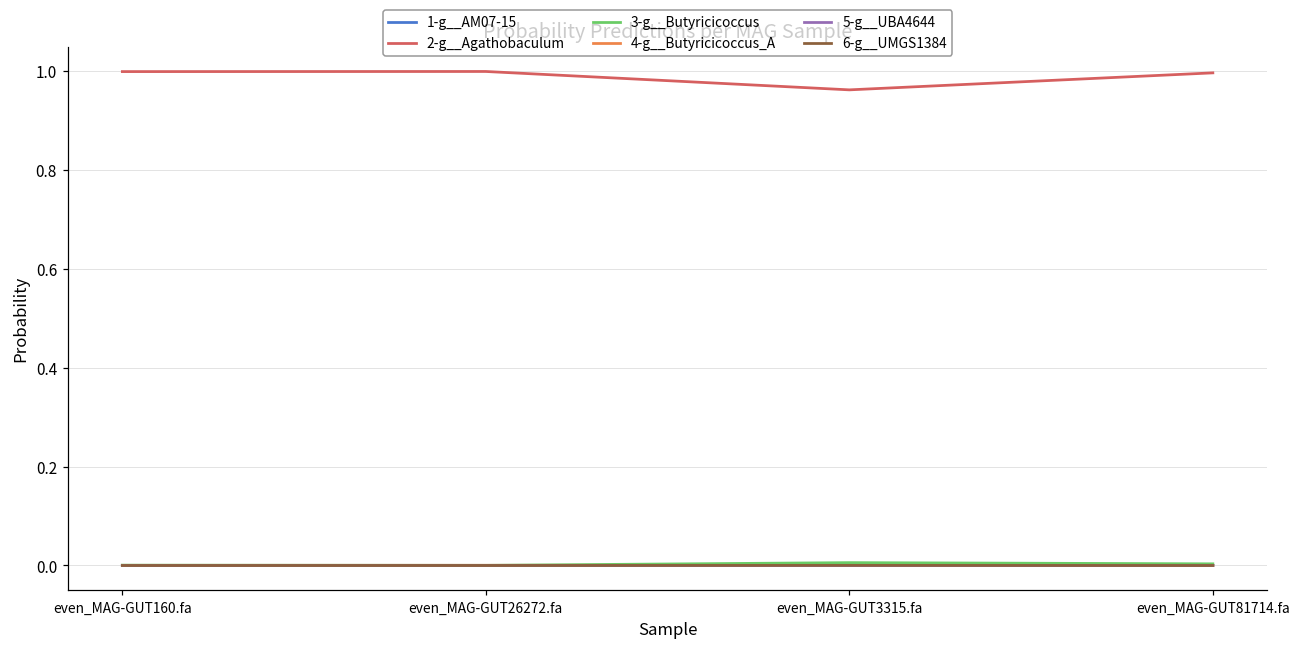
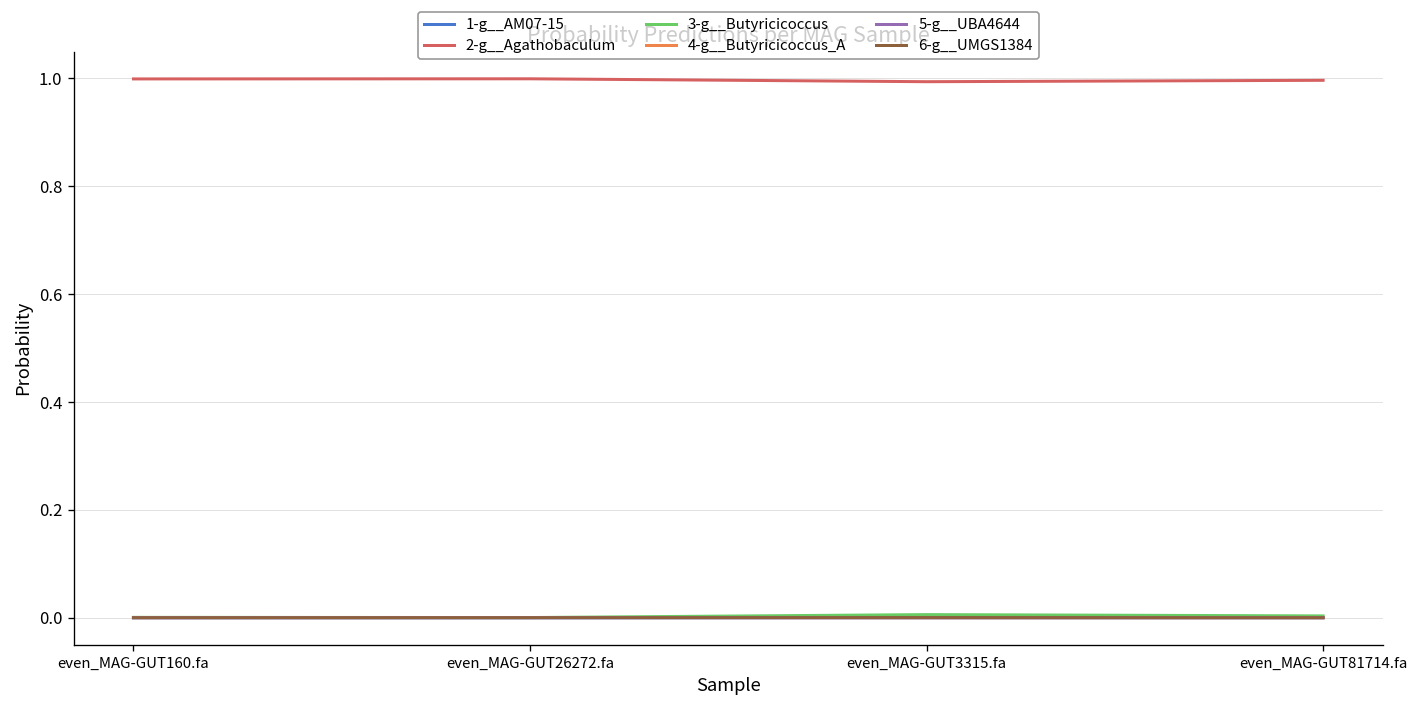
  {
    "6-g__UMGS1384": {
      "even_MAG-GUT3315.fa": 0.00
    },
    "2-g__Agathobaculum": {
      "even_MAG-GUT160.fa": 1.00,
      "even_MAG-GUT26272.fa": 1.00,
-     "even_MAG-GUT3315.fa": 0.96,
+     "even_MAG-GUT3315.fa": 0.99,
      "even_MAG-GUT81714.fa": 1.00
    }
  }
